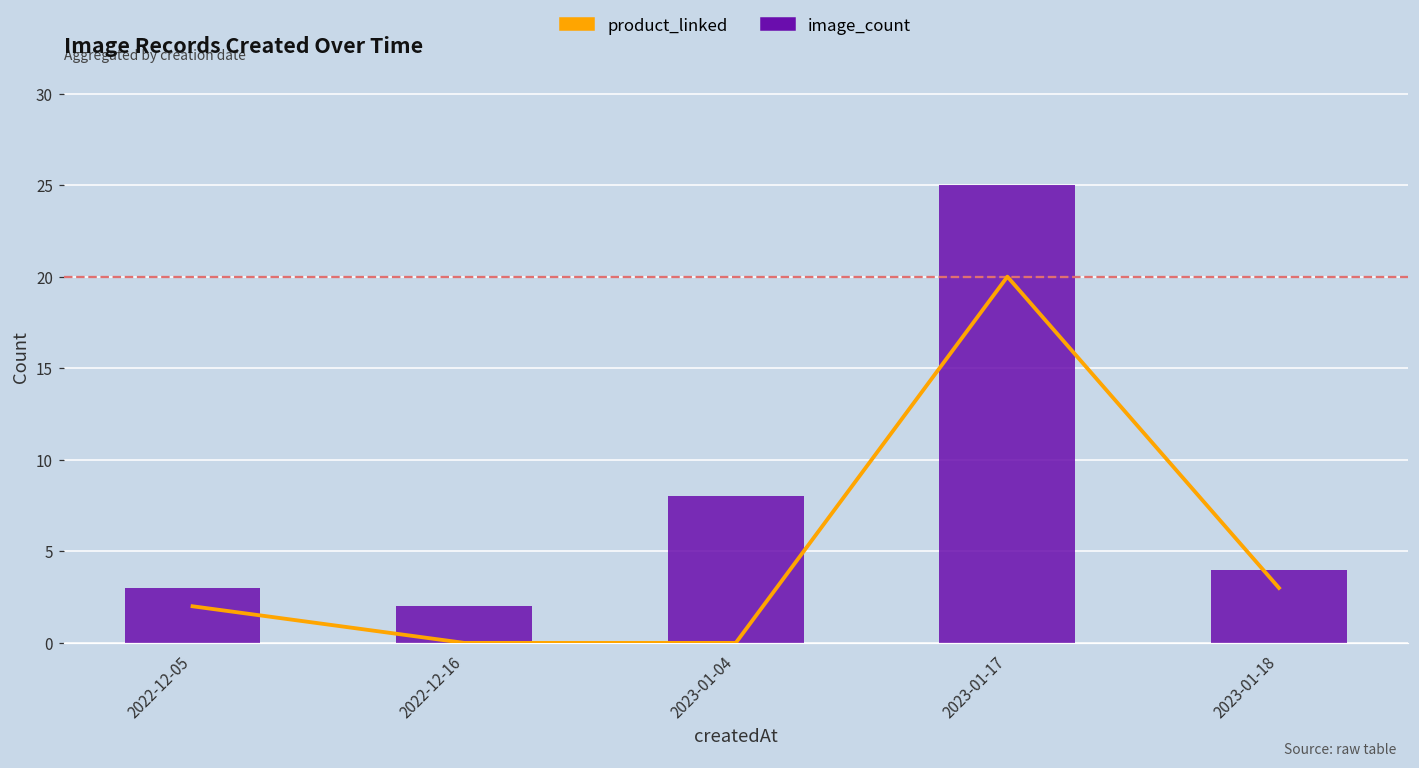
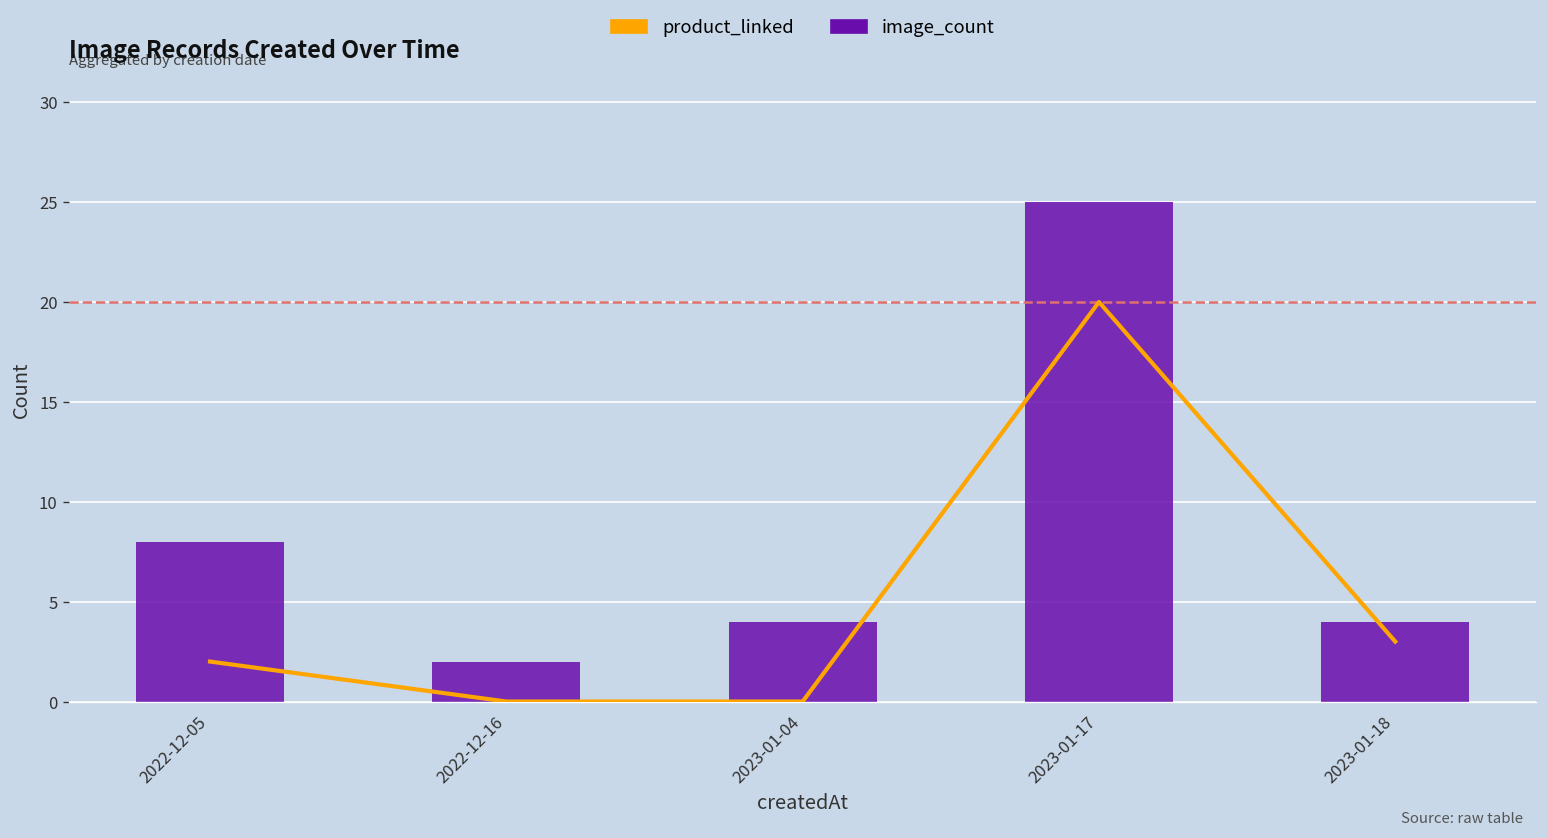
  {
    "image_count": {
-     "2022-12-05": 3,
+     "2022-12-05": 8,
      "2022-12-16": 2,
-     "2023-01-04": 8,
+     "2023-01-04": 4,
      "2023-01-17": 25,
      "2023-01-18": 4
    },
    "product_linked": {
      "2022-12-05": 2,
      "2022-12-16": 0,
      "2023-01-04": 0,
      "2023-01-17": 20,
      "2023-01-18": 3
    }
  }
